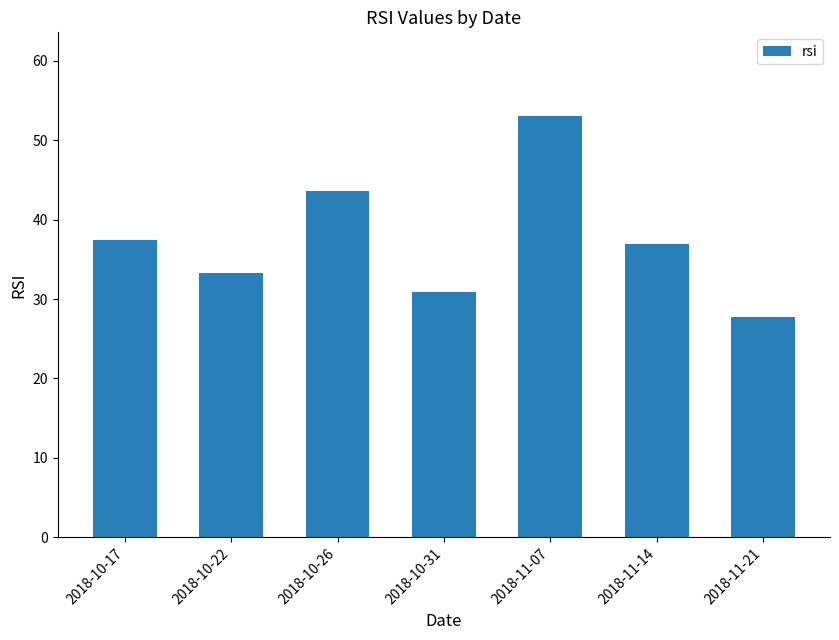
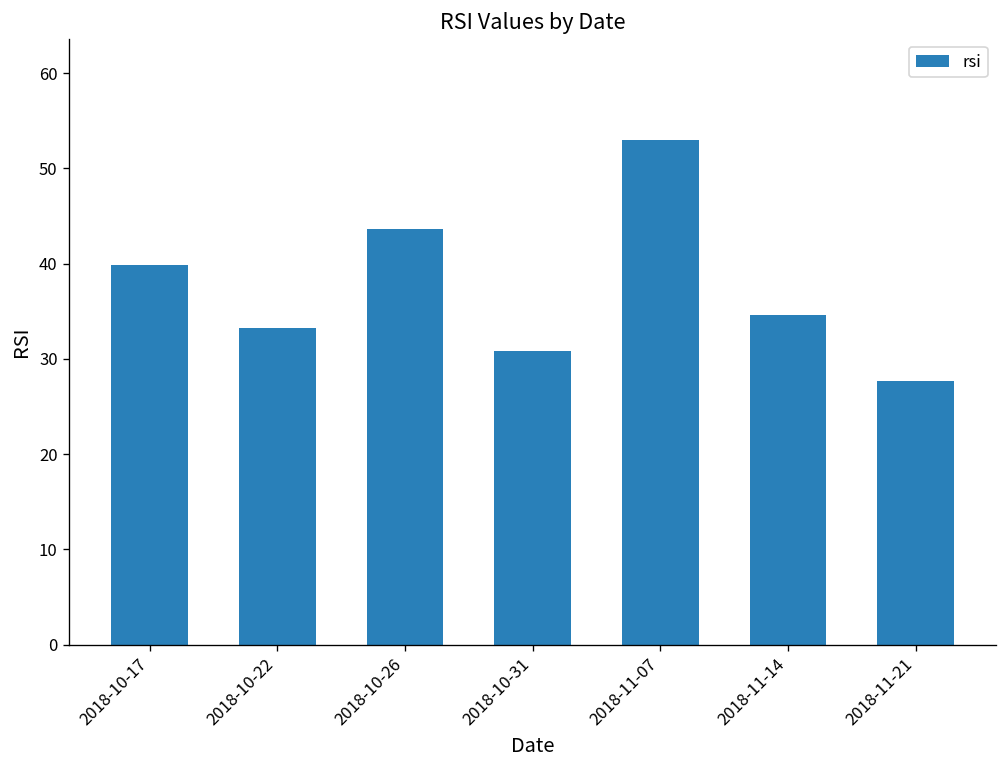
  {
-   "2018-10-17": 37,
+   "2018-10-17": 40,
    "2018-10-22": 33,
    "2018-10-26": 44,
    "2018-10-31": 31,
    "2018-11-07": 53,
-   "2018-11-14": 37,
+   "2018-11-14": 35,
    "2018-11-21": 28
  }
